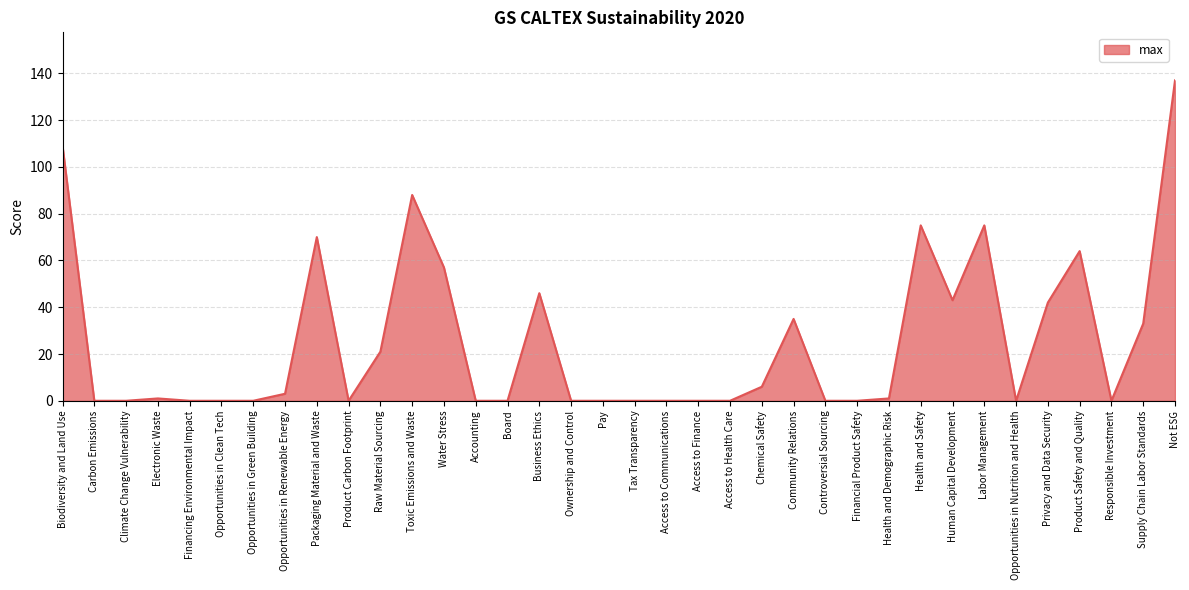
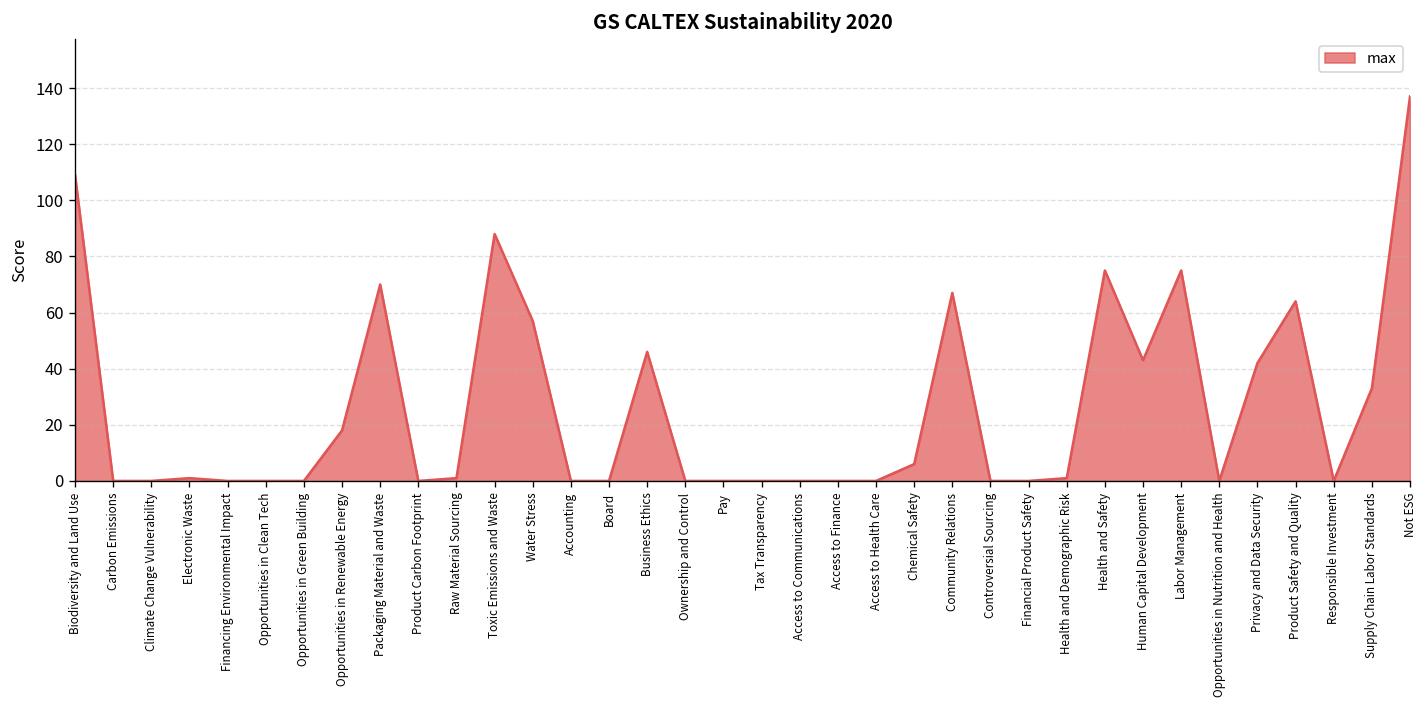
  {
    "Biodiversity and Land Use": 109,
    "Carbon Emissions": 0,
    "Climate Change Vulnerability": 0,
    "Electronic Waste": 1,
    "Financing Environmental Impact": 0,
    "Opportunities in Clean Tech": 0,
    "Opportunities in Green Building": 0,
-   "Opportunities in Renewable Energy": 3,
+   "Opportunities in Renewable Energy": 18,
    "Packaging Material and Waste": 70,
    "Product Carbon Footprint": 0,
-   "Raw Material Sourcing": 21,
+   "Raw Material Sourcing": 1,
    "Toxic Emissions and Waste": 88,
    "Water Stress": 57,
    "Accounting": 0,
    "Board": 0,
    "Business Ethics": 46,
    "Ownership and Control": 0,
    "Pay": 0,
    "Tax Transparency": 0,
    "Access to Communications": 0,
    "Access to Finance": 0,
    "Access to Health Care": 0,
    "Chemical Safety": 6,
-   "Community Relations": 35,
+   "Community Relations": 67,
    "Controversial Sourcing": 0,
    "Financial Product Safety": 0,
    "Health and Demographic Risk": 1,
    "Health and Safety": 75,
    "Human Capital Development": 43,
    "Labor Management": 75,
    "Opportunities in Nutrition and Health": 0,
    "Privacy and Data Security": 42,
    "Product Safety and Quality": 64,
    "Responsible Investment": 0,
    "Supply Chain Labor Standards": 33,
    "Not ESG": 137
  }
